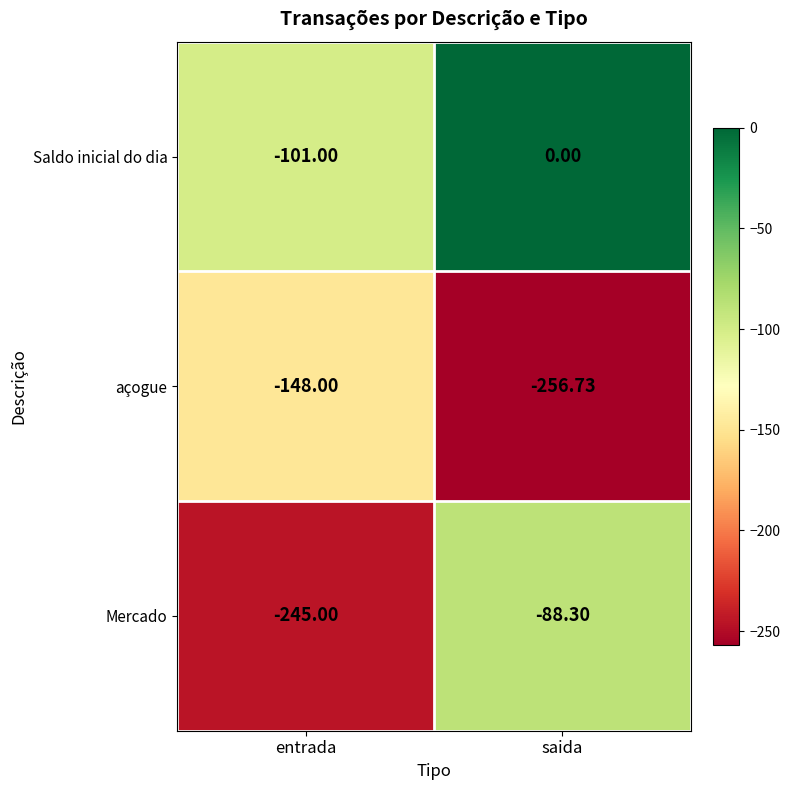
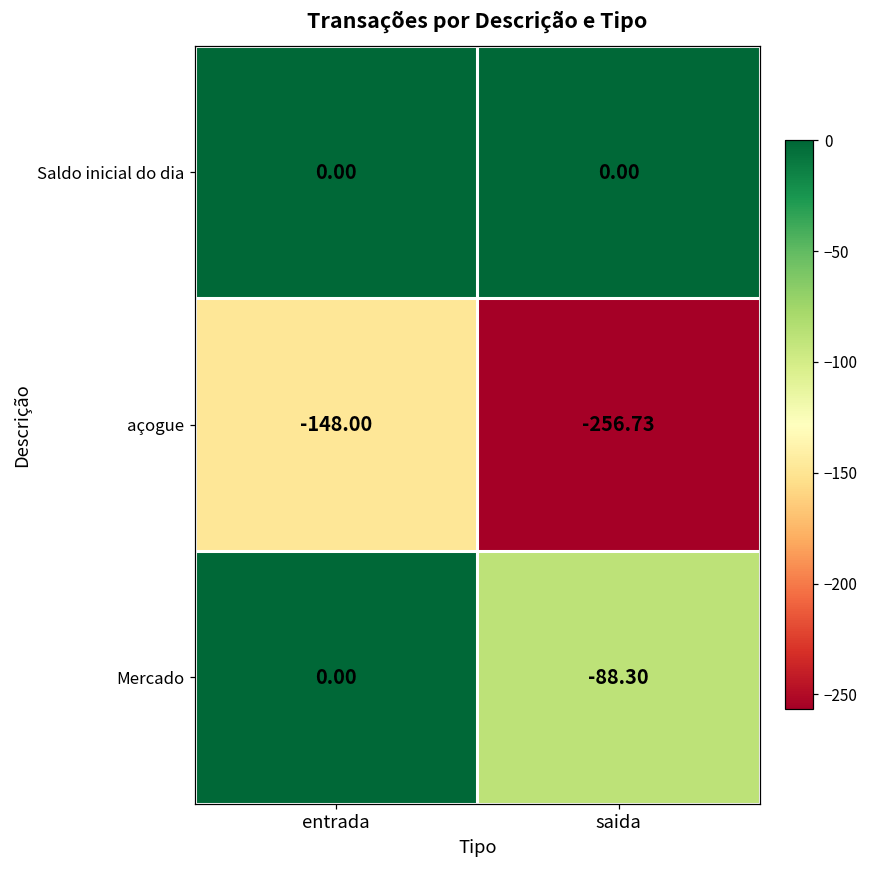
  {
    "Saldo inicial do dia": {
-     "entrada": -101.00,
+     "entrada": 0.00,
      "saida": 0.00
    },
    "açogue": {
      "entrada": -148.00,
      "saida": -256.73
    },
    "Mercado": {
-     "entrada": -245.00,
+     "entrada": 0.00,
      "saida": -88.30
    }
  }
